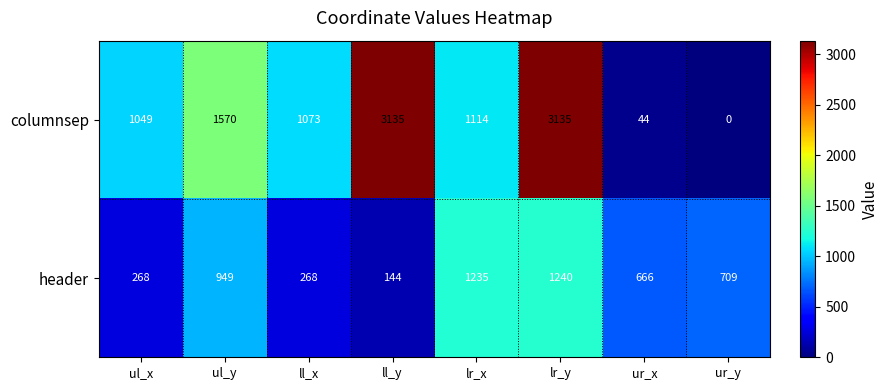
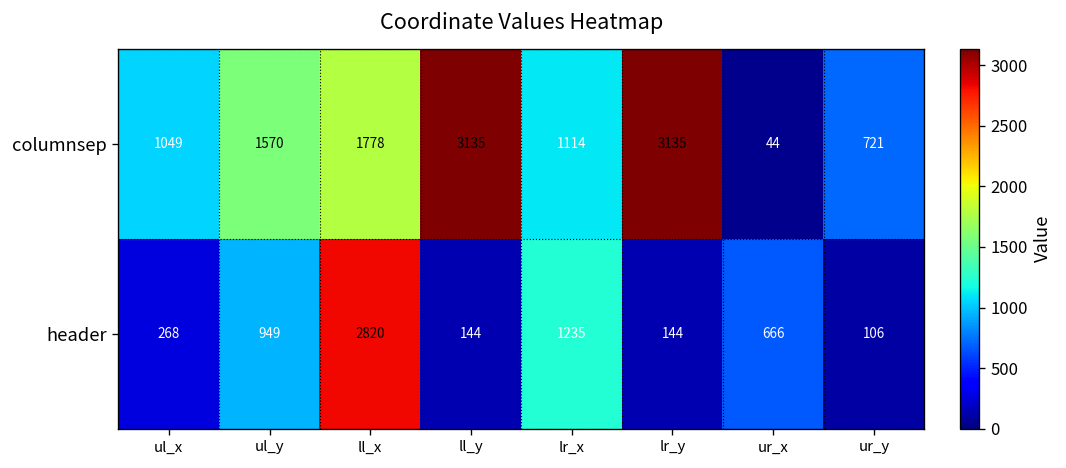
  {
    "columnsep": {
      "ul_x": 1049,
      "ul_y": 1570,
-     "ll_x": 1073,
+     "ll_x": 1778,
      "ll_y": 3135,
      "lr_x": 1114,
      "lr_y": 3135,
      "ur_x": 44,
-     "ur_y": 0
+     "ur_y": 721
    },
    "header": {
      "ul_x": 268,
      "ul_y": 949,
-     "ll_x": 268,
+     "ll_x": 2820,
      "ll_y": 144,
      "lr_x": 1235,
-     "lr_y": 1240,
+     "lr_y": 144,
      "ur_x": 666,
-     "ur_y": 709
+     "ur_y": 106
    }
  }
